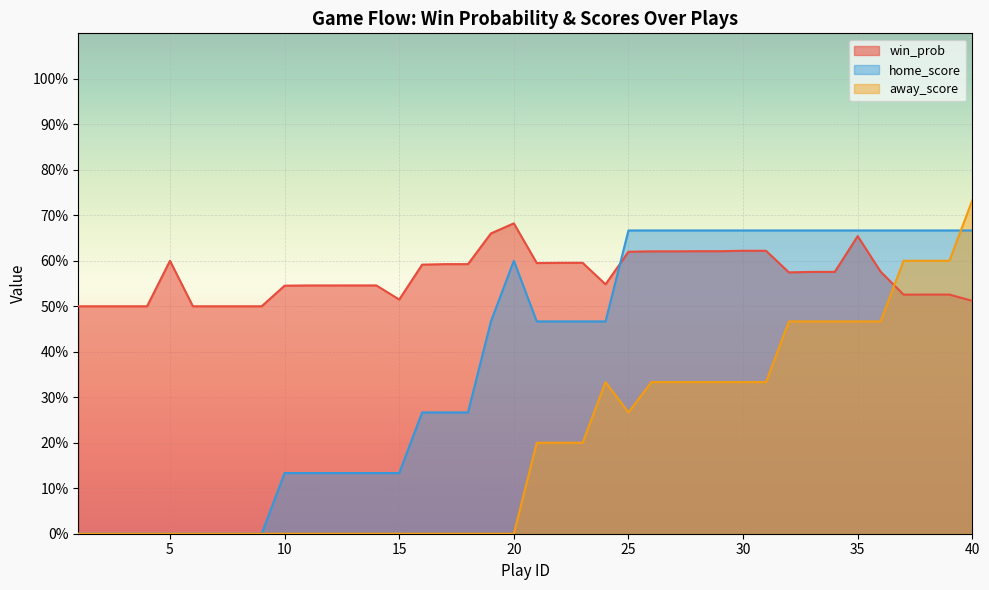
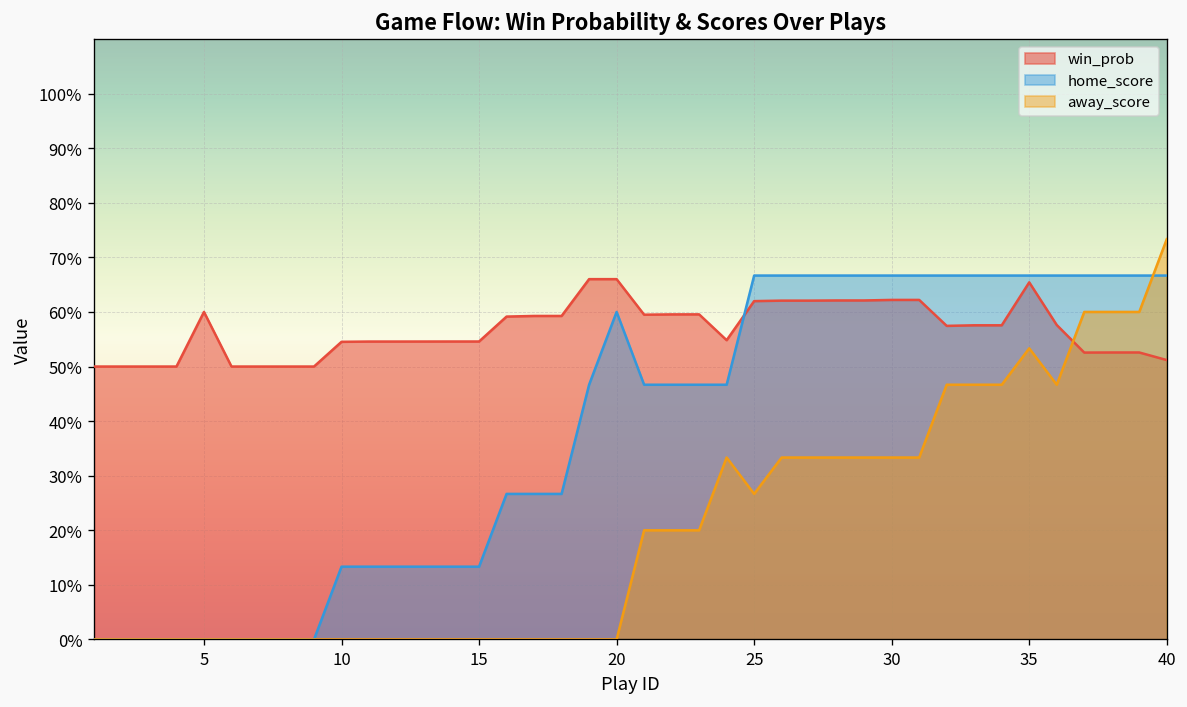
  {
    "win_prob": {
      "5": "60%",
      "10": "55%",
-     "15": "51%",
-     "20": "68%",
+     "15": "55%",
+     "20": "66%",
      "25": "62%",
      "30": "62%",
      "35": "65%",
      "40": "51%"
    },
    "home_score": {
      "10": "13%",
      "15": "13%",
      "20": "60%",
      "25": "67%",
      "30": "67%",
      "35": "67%",
      "40": "67%"
    },
    "away_score": {
      "10": "0%",
      "15": "0%",
      "20": "0%",
      "25": "27%",
      "30": "33%",
-     "35": "47%",
+     "35": "53%",
      "40": "73%"
    }
  }
